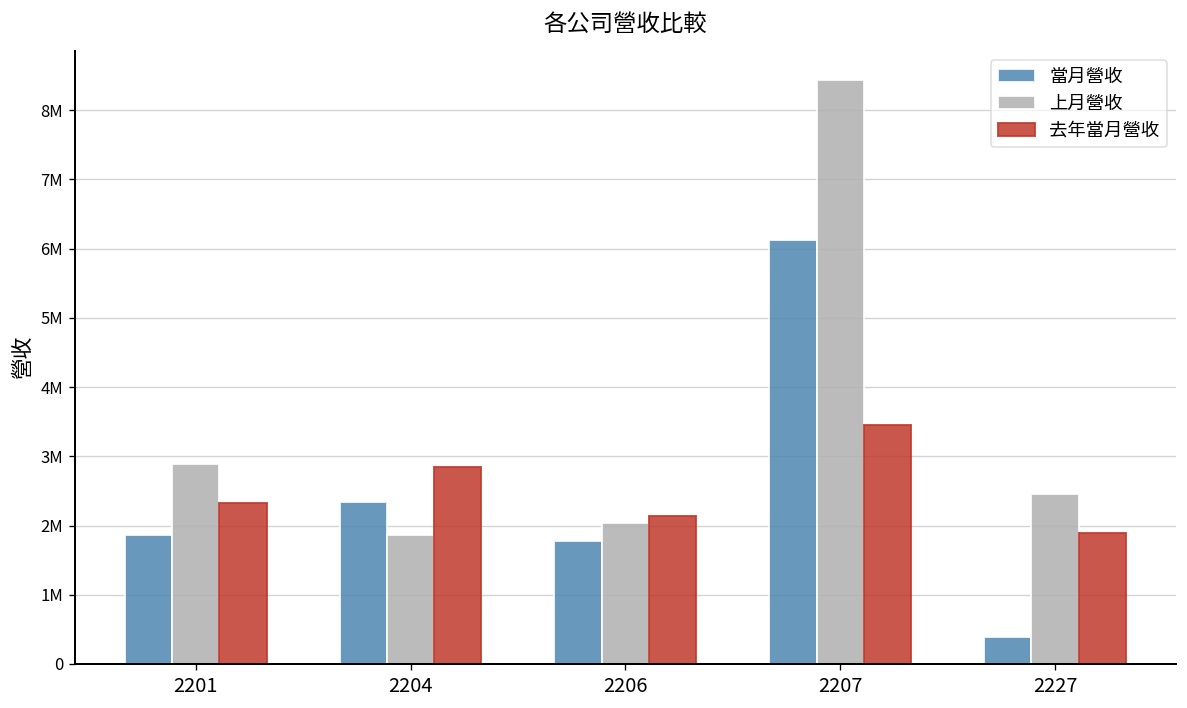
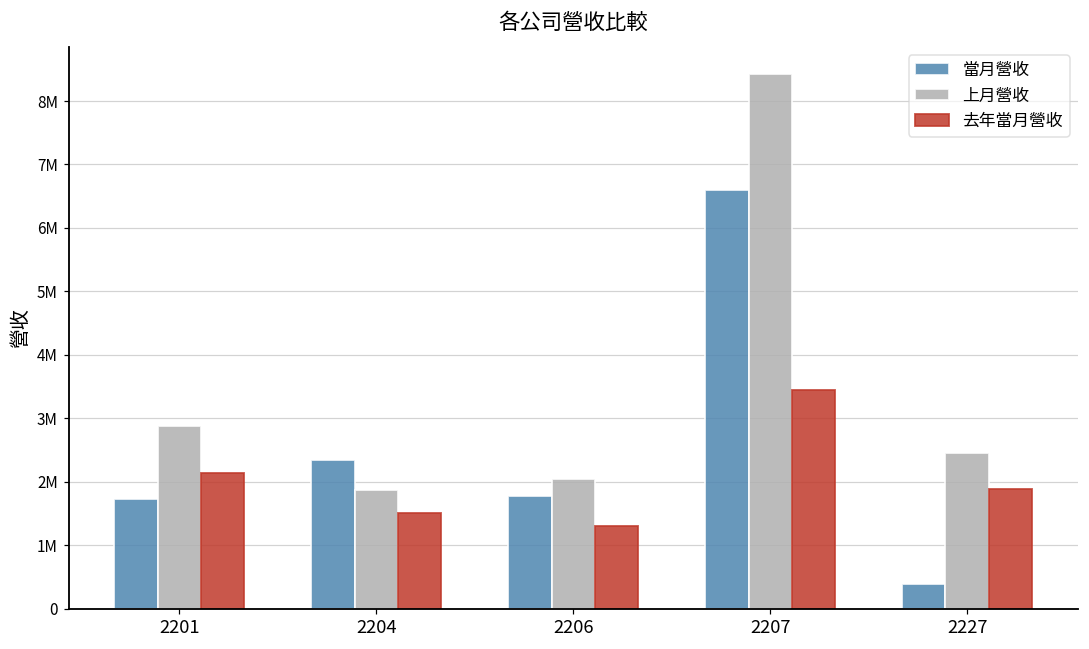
  {
    "當月營收": {
-     "2201": 1900000,
+     "2201": 1700000,
      "2204": 2300000,
      "2206": 1800000,
-     "2207": 6100000,
+     "2207": 6600000,
      "2227": 400000
    },
    "上月營收": {
      "2201": 2900000,
      "2204": 1900000,
      "2206": 2000000,
      "2207": 8400000,
      "2227": 2500000
    },
    "去年當月營收": {
-     "2201": 2300000,
-     "2204": 2800000,
-     "2206": 2100000,
+     "2201": 2100000,
+     "2204": 1500000,
+     "2206": 1300000,
      "2207": 3500000,
      "2227": 1900000
    }
  }
